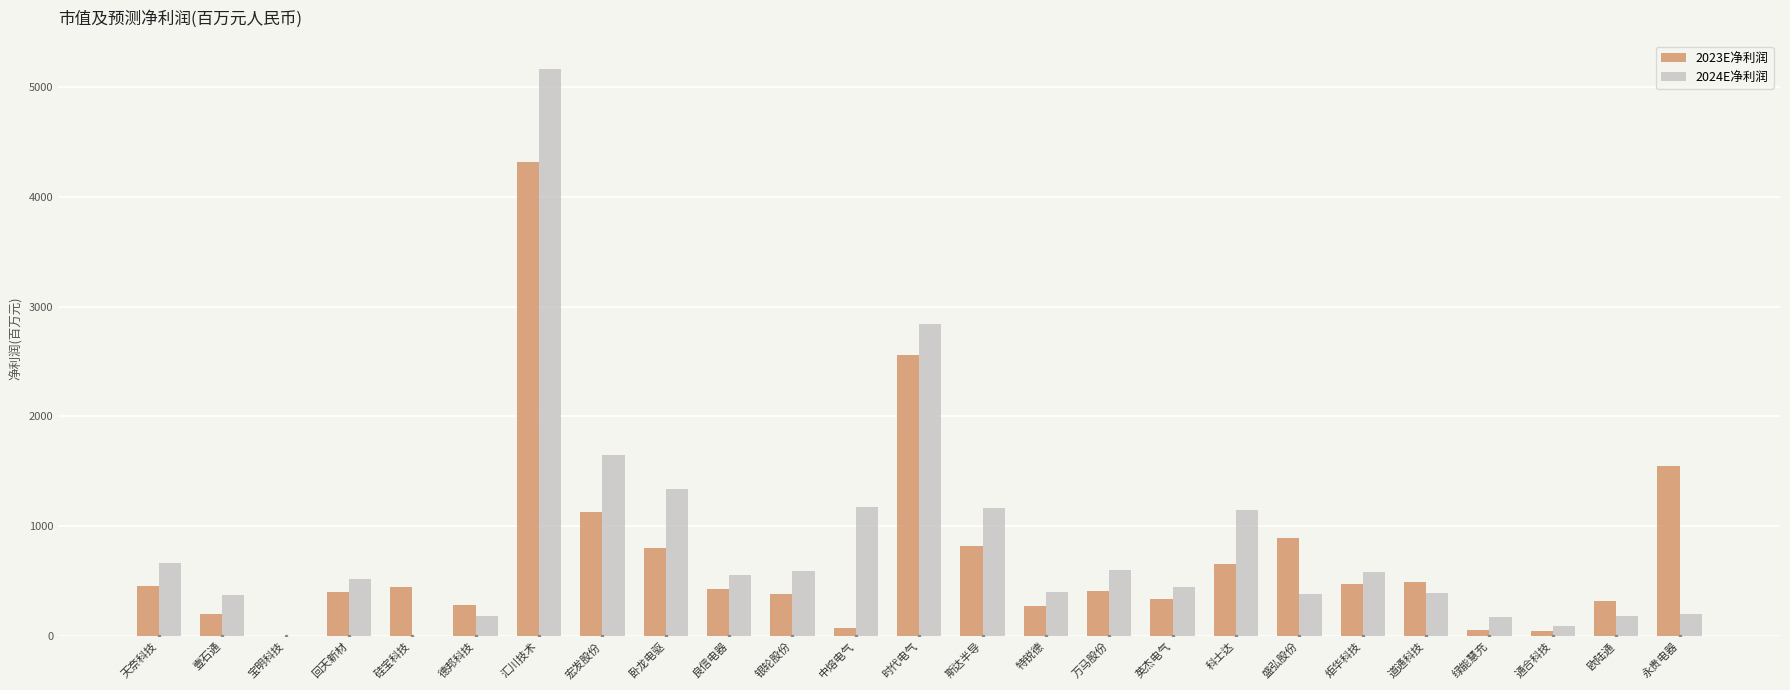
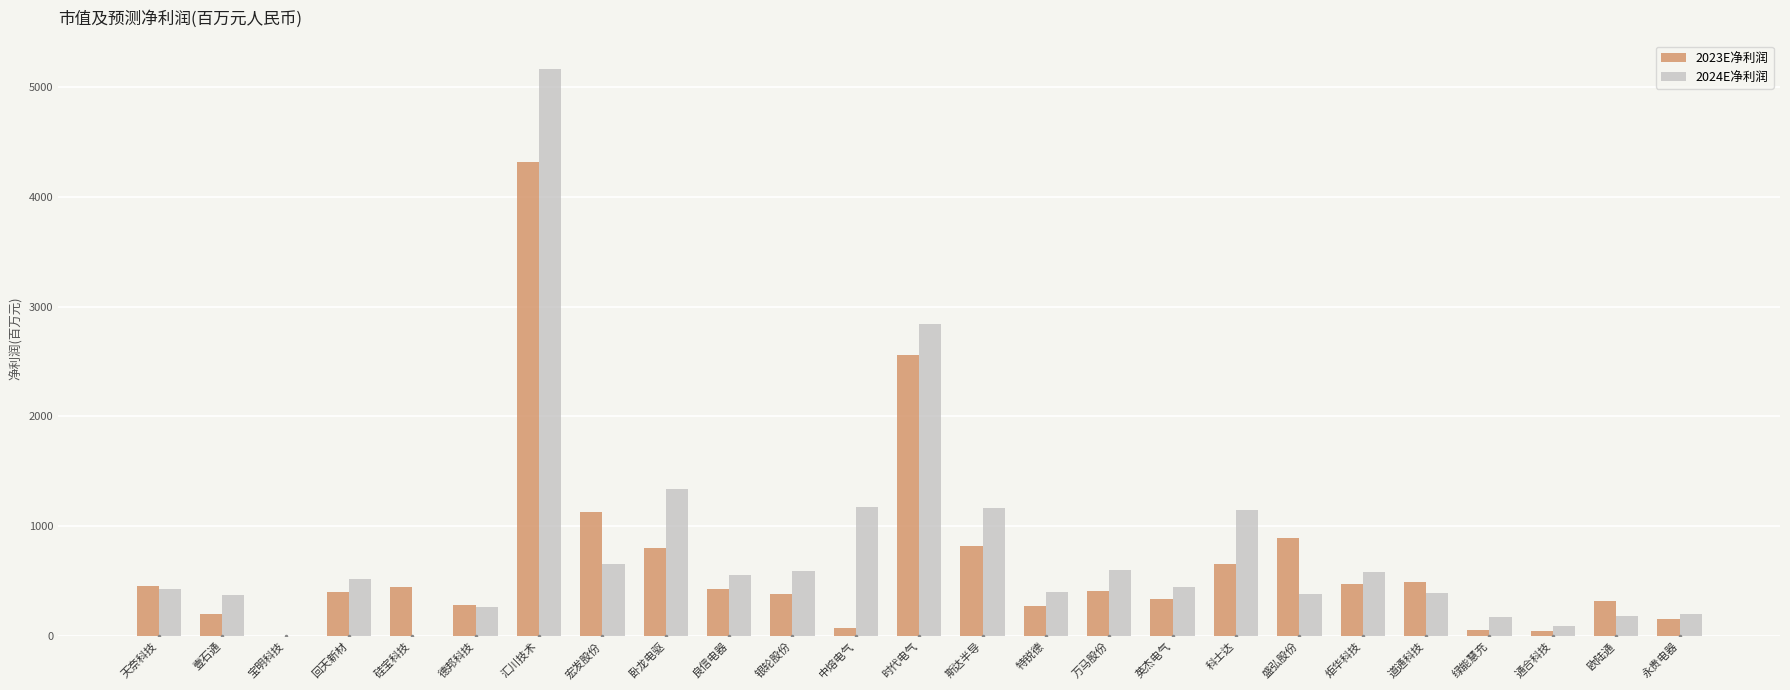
  {
    "2023E净利润": {
      "天奈科技": 460,
      "壹石通": 200,
      "宝明科技": 0,
      "回天新材": 400,
      "硅宝科技": 450,
      "德邦科技": 280,
      "汇川技术": 4320,
      "宏发股份": 1130,
      "卧龙电驱": 800,
      "良信电器": 430,
      "银轮股份": 380,
      "中熔电气": 70,
      "时代电气": 2560,
      "斯达半导": 820,
      "特锐德": 270,
      "万马股份": 410,
      "英杰电气": 340,
      "科士达": 660,
      "盛弘股份": 900,
      "炬华科技": 470,
      "道通科技": 490,
      "绿能慧充": 60,
      "通合科技": 40,
      "欧陆通": 320,
-     "永贵电器": 1550
+     "永贵电器": 160
    },
    "2024E净利润": {
-     "天奈科技": 670,
+     "天奈科技": 430,
      "壹石通": 370,
      "宝明科技": 0,
      "回天新材": 520,
      "硅宝科技": 0,
-     "德邦科技": 180,
+     "德邦科技": 270,
      "汇川技术": 5170,
-     "宏发股份": 1650,
+     "宏发股份": 660,
      "卧龙电驱": 1340,
      "良信电器": 560,
      "银轮股份": 590,
      "中熔电气": 1180,
      "时代电气": 2840,
      "斯达半导": 1160,
      "特锐德": 400,
      "万马股份": 610,
      "英杰电气": 450,
      "科士达": 1150,
      "盛弘股份": 380,
      "炬华科技": 580,
      "道通科技": 400,
      "绿能慧充": 180,
      "通合科技": 90,
      "欧陆通": 190,
      "永贵电器": 200
    }
  }
